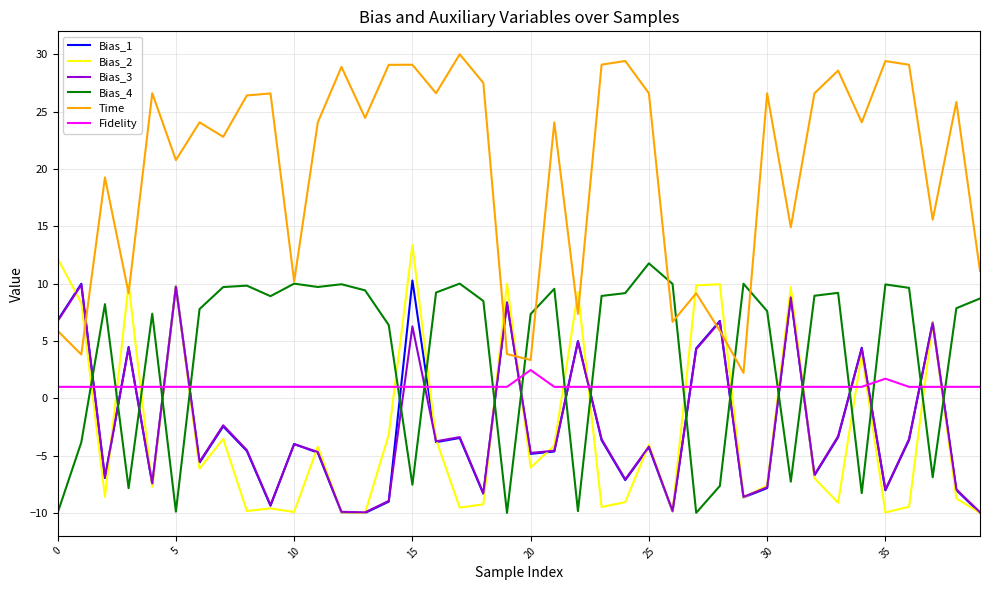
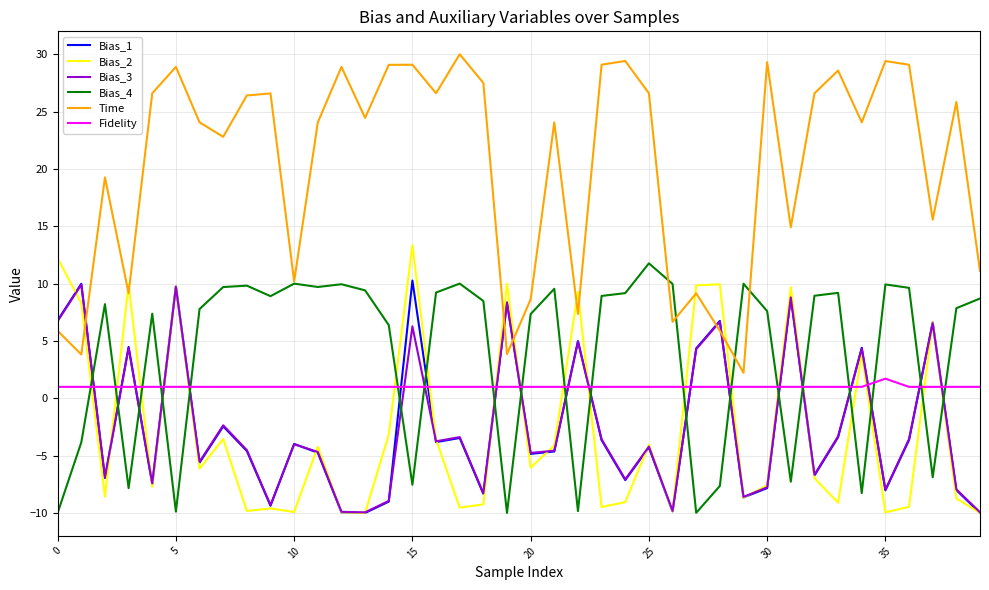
  {
    "Bias_1": {
      "15": 10.3
    },
    "Bias_2": {
      "0": 12.2,
      "10": -9.9,
      "15": 13.4,
      "20": -6.0,
      "35": -10.0
    },
    "Bias_3": {
      "15": 6.3
    },
    "Bias_4": {
      "0": -10.0,
      "5": -9.9,
      "15": -7.5,
      "20": 7.3,
      "25": 11.8,
      "30": 7.6,
      "35": 9.9
    },
    "Time": {
      "0": 5.9,
-     "5": 20.8,
+     "5": 28.9,
      "15": 29.1,
-     "20": 3.3,
+     "20": 8.6,
      "25": 26.6,
-     "30": 26.6,
+     "30": 29.3,
      "35": 29.4
    },
    "Fidelity": {
      "0": 1.0,
      "5": 1.0,
      "10": 1.0,
      "15": 1.0,
-     "20": 2.5,
+     "20": 1.0,
      "25": 1.0,
      "30": 1.0,
      "35": 1.7
    }
  }
